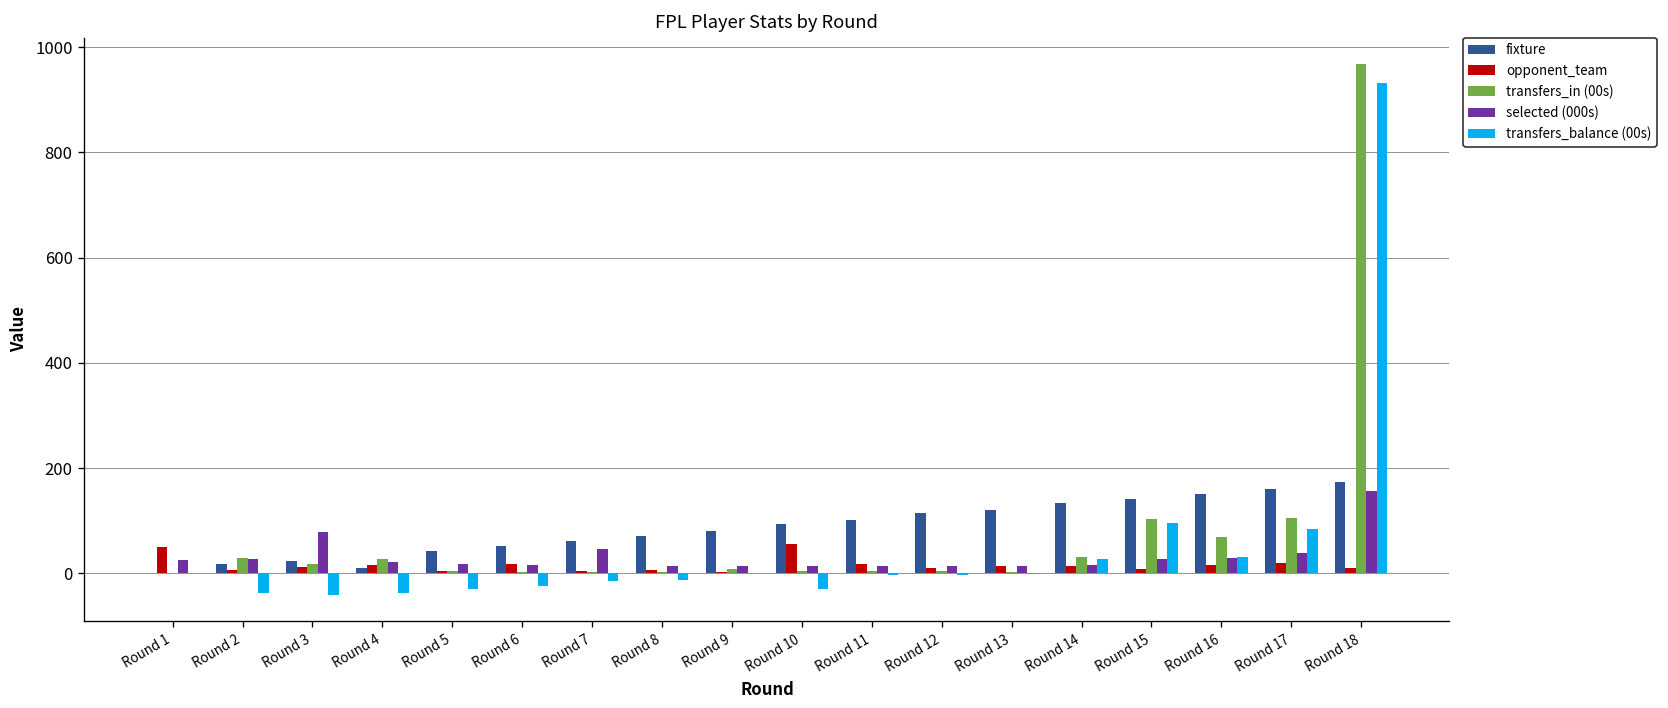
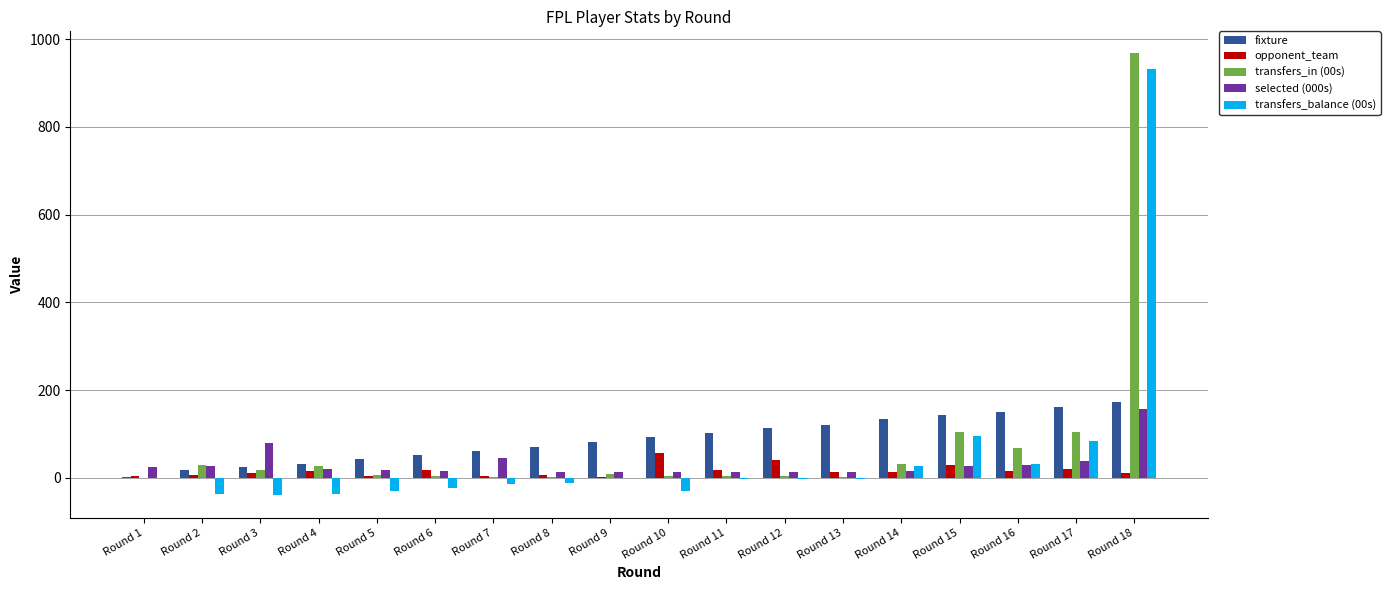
  {
    "fixture": {
      "Round 2": 20,
      "Round 3": 20,
-     "Round 4": 10,
+     "Round 4": 30,
      "Round 5": 40,
      "Round 6": 50,
      "Round 7": 60,
      "Round 8": 70,
      "Round 9": 80,
      "Round 10": 90,
      "Round 11": 100,
      "Round 12": 110,
      "Round 13": 120,
      "Round 14": 130,
      "Round 15": 140,
      "Round 16": 150,
      "Round 17": 160,
      "Round 18": 170
    },
    "opponent_team": {
-     "Round 1": 50,
+     "Round 1": 0,
      "Round 2": 10,
      "Round 3": 10,
      "Round 4": 20,
      "Round 6": 20,
      "Round 8": 10,
      "Round 10": 60,
      "Round 11": 20,
-     "Round 12": 10,
+     "Round 12": 40,
      "Round 13": 10,
      "Round 14": 10,
-     "Round 15": 10,
+     "Round 15": 30,
      "Round 16": 20,
      "Round 17": 20,
      "Round 18": 10
    },
    "transfers_in (00s)": {
      "Round 1": 0,
      "Round 2": 30,
      "Round 3": 20,
      "Round 4": 30,
      "Round 9": 10,
      "Round 14": 30,
      "Round 15": 100,
      "Round 16": 70,
      "Round 17": 110,
      "Round 18": 970
    },
    "selected (000s)": {
      "Round 1": 30,
      "Round 2": 30,
      "Round 3": 80,
      "Round 4": 20,
      "Round 5": 20,
      "Round 6": 20,
      "Round 7": 50,
      "Round 8": 10,
      "Round 9": 10,
      "Round 10": 10,
      "Round 11": 10,
      "Round 12": 10,
      "Round 13": 10,
      "Round 14": 20,
      "Round 15": 30,
      "Round 16": 30,
      "Round 17": 40,
      "Round 18": 160
    },
    "transfers_balance (00s)": {
      "Round 1": 0,
      "Round 2": -40,
      "Round 3": -40,
      "Round 4": -40,
      "Round 5": -30,
      "Round 6": -20,
      "Round 7": -10,
      "Round 8": -10,
      "Round 10": -30,
      "Round 14": 30,
      "Round 15": 100,
      "Round 16": 30,
      "Round 17": 80,
      "Round 18": 930
    }
  }
